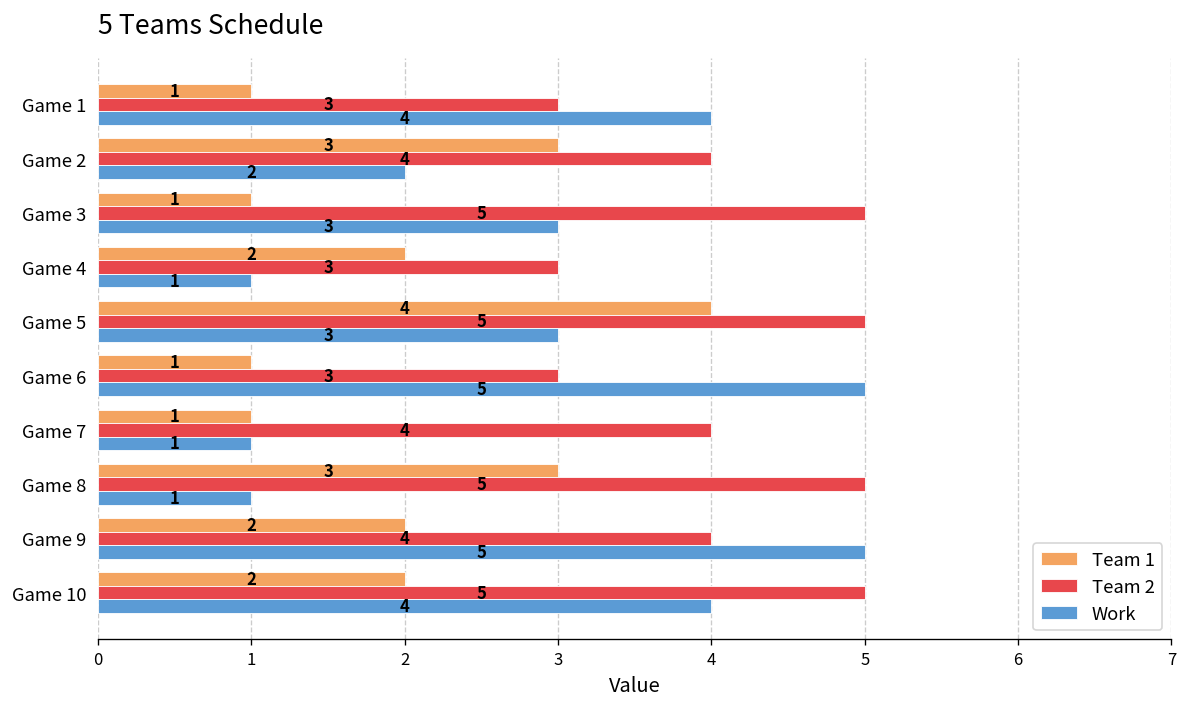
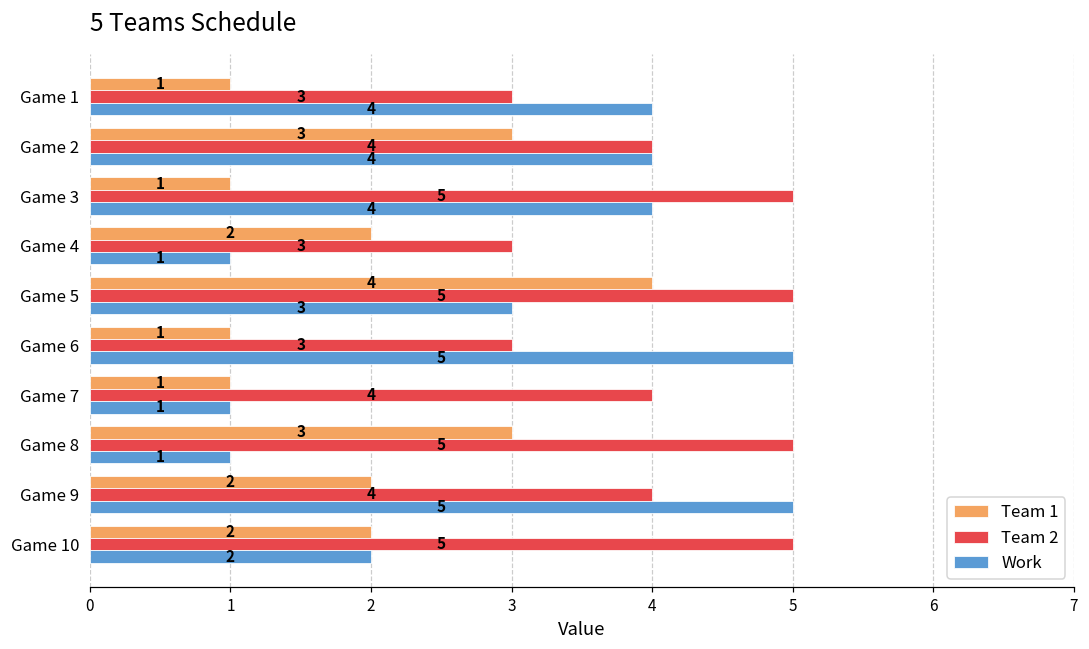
  {
    "Team 1": {
      "Game 1": 1,
      "Game 2": 3,
      "Game 3": 1,
      "Game 4": 2,
      "Game 5": 4,
      "Game 6": 1,
      "Game 7": 1,
      "Game 8": 3,
      "Game 9": 2,
      "Game 10": 2
    },
    "Team 2": {
      "Game 1": 3,
      "Game 3": 5,
      "Game 4": 3,
      "Game 5": 5,
      "Game 6": 3,
      "Game 7": 4,
      "Game 8": 5,
      "Game 9": 4,
      "Game 10": 5
    },
    "Work": {
      "Game 1": 4,
-     "Game 2": 2,
-     "Game 3": 3,
+     "Game 2": 4,
+     "Game 3": 4,
      "Game 4": 1,
      "Game 5": 3,
      "Game 6": 5,
      "Game 7": 1,
      "Game 8": 1,
      "Game 9": 5,
-     "Game 10": 4
+     "Game 10": 2
    }
  }
